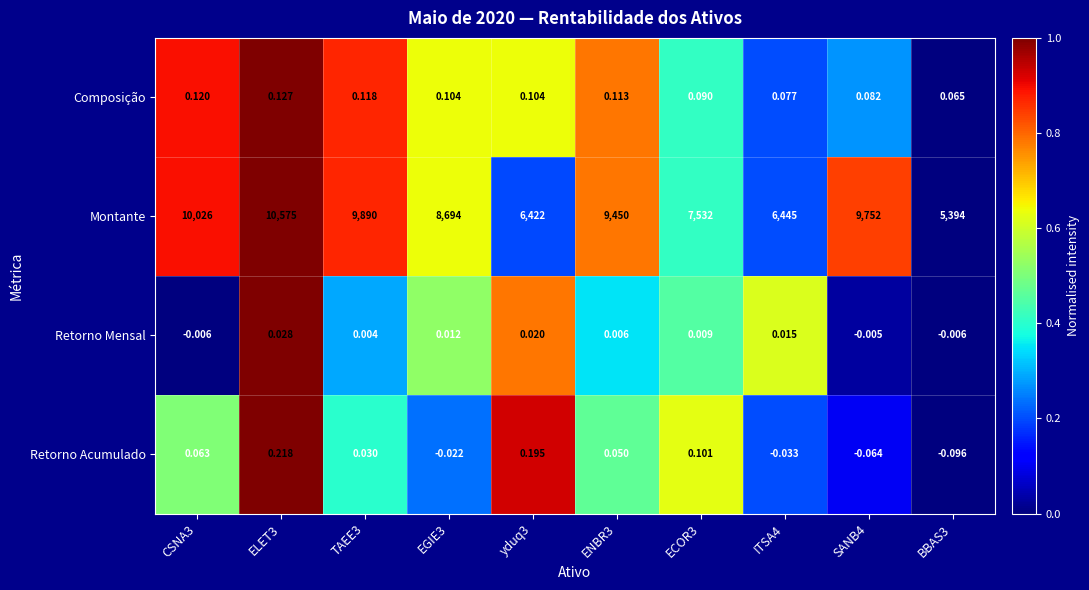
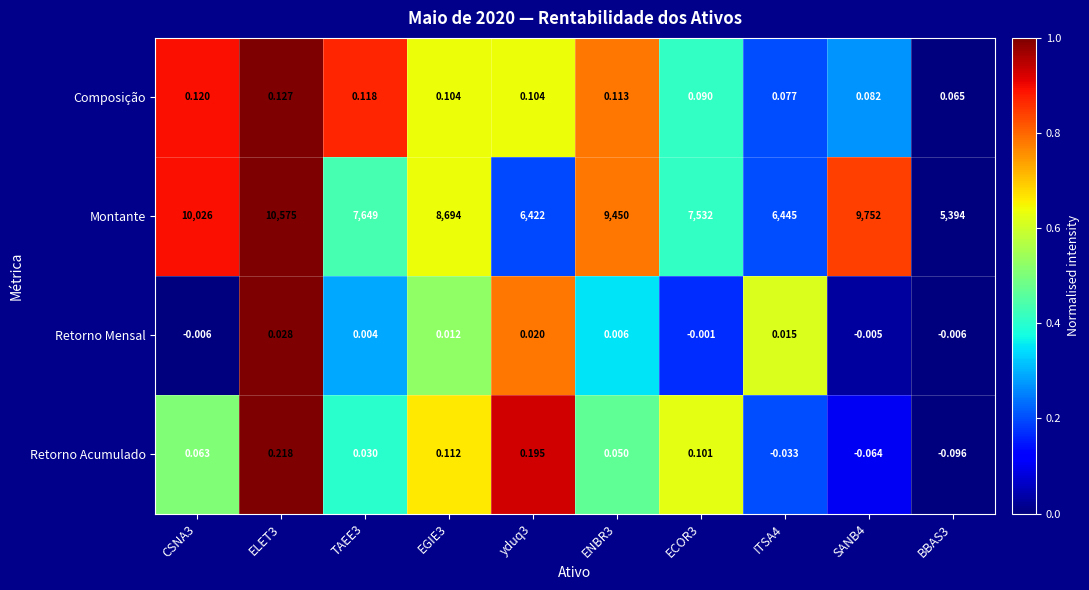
  {
    "Composição": {
      "CSNA3": "0.120",
      "ELET3": "0.127",
      "TAEE3": "0.118",
      "EGIE3": "0.104",
      "yduq3": "0.104",
      "ENBR3": "0.113",
      "ECOR3": "0.090",
      "ITSA4": "0.077",
      "SANB4": "0.082",
      "BBAS3": "0.065"
    },
    "Montante": {
      "CSNA3": "10,026",
      "ELET3": "10,575",
-     "TAEE3": "9,890",
+     "TAEE3": "7,649",
      "EGIE3": "8,694",
      "yduq3": "6,422",
      "ENBR3": "9,450",
      "ECOR3": "7,532",
      "ITSA4": "6,445",
      "SANB4": "9,752",
      "BBAS3": "5,394"
    },
    "Retorno Mensal": {
      "CSNA3": "-0.006",
      "ELET3": "0.028",
      "TAEE3": "0.004",
      "EGIE3": "0.012",
      "yduq3": "0.020",
      "ENBR3": "0.006",
-     "ECOR3": "0.009",
+     "ECOR3": "-0.001",
      "ITSA4": "0.015",
      "SANB4": "-0.005",
      "BBAS3": "-0.006"
    },
    "Retorno Acumulado": {
      "CSNA3": "0.063",
      "ELET3": "0.218",
      "TAEE3": "0.030",
-     "EGIE3": "-0.022",
+     "EGIE3": "0.112",
      "yduq3": "0.195",
      "ENBR3": "0.050",
      "ECOR3": "0.101",
      "ITSA4": "-0.033",
      "SANB4": "-0.064",
      "BBAS3": "-0.096"
    }
  }
